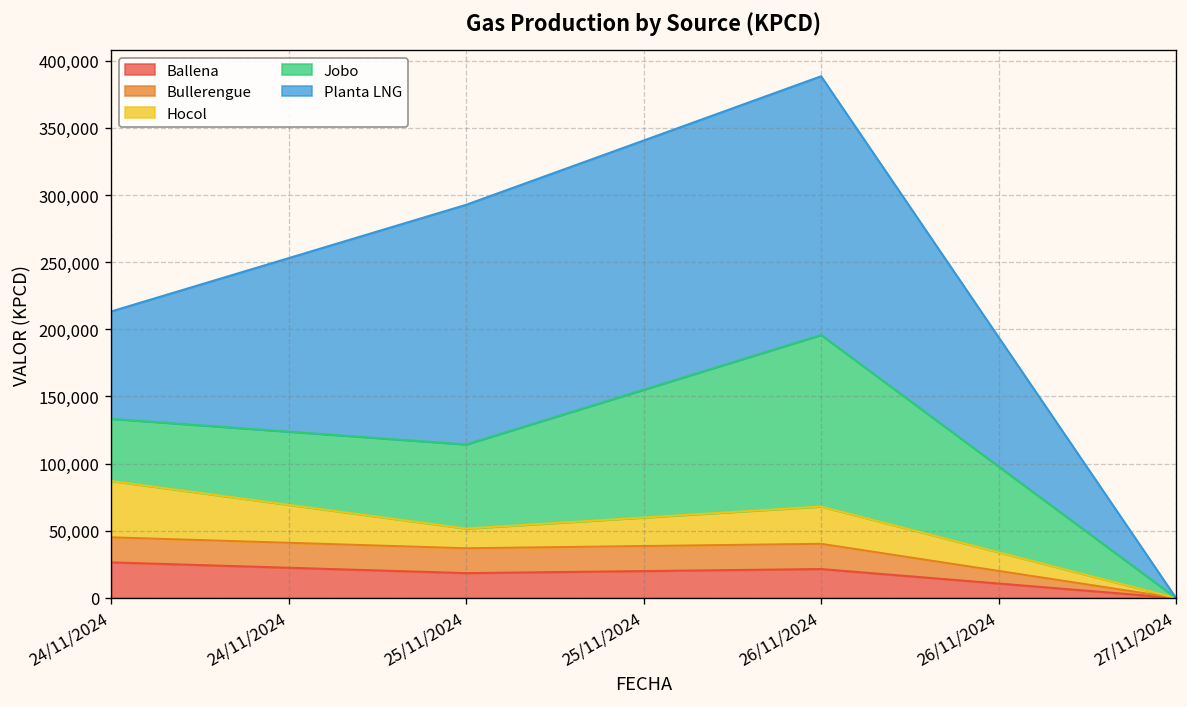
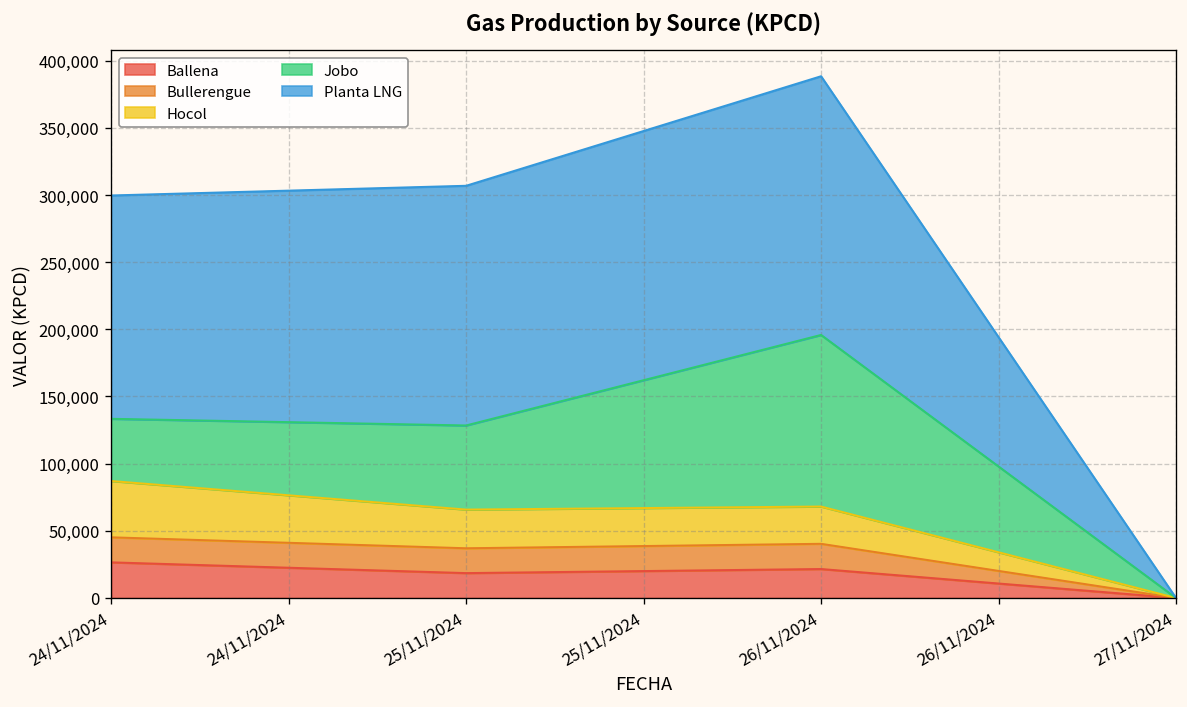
  {
    "Hocol": {
      "24/11/2024": "42,000",
-     "25/11/2024": "15,000",
+     "25/11/2024": "29,000",
      "26/11/2024": "28,000"
    },
    "Jobo": {
      "24/11/2024": "46,000",
      "25/11/2024": "63,000",
      "26/11/2024": "128,000"
    },
    "Planta LNG": {
-     "24/11/2024": "80,000",
+     "24/11/2024": "166,000",
      "25/11/2024": "178,000",
      "26/11/2024": "193,000"
    }
  }
